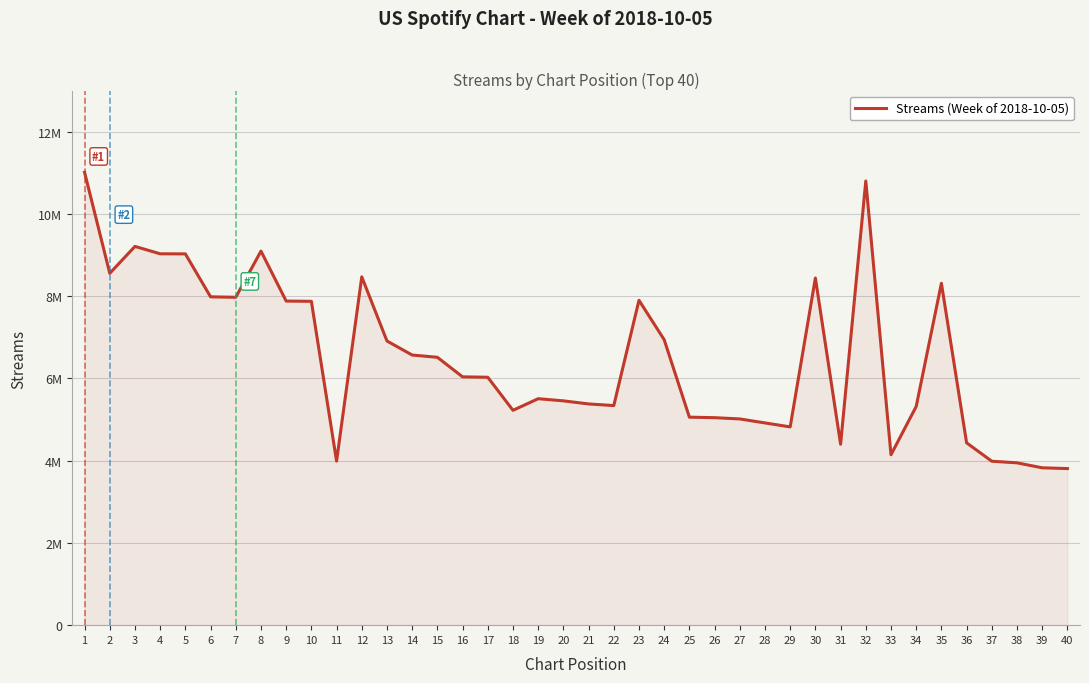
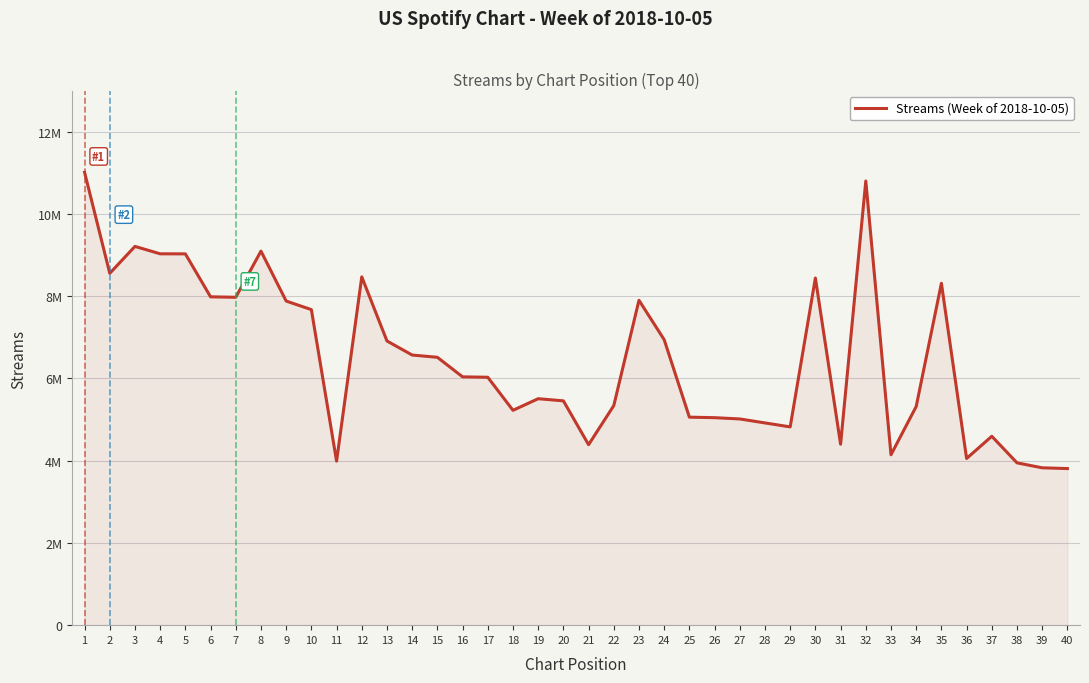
  {
    "2": 8600000,
    "3": 9200000,
    "4": 9000000,
    "5": 9000000,
    "6": 8000000,
    "8": 9100000,
    "9": 7900000,
-   "10": 7900000,
+   "10": 7700000,
    "11": 4000000,
    "12": 8500000,
    "13": 6900000,
    "14": 6600000,
    "15": 6500000,
    "16": 6000000,
    "17": 6000000,
    "18": 5200000,
    "19": 5500000,
    "20": 5500000,
-   "21": 5400000,
+   "21": 4400000,
    "22": 5300000,
    "23": 7900000,
    "24": 6900000,
    "25": 5100000,
    "26": 5000000,
    "27": 5000000,
    "28": 4900000,
    "29": 4800000,
    "30": 8400000,
    "31": 4400000,
    "32": 10800000,
    "33": 4100000,
    "34": 5300000,
    "35": 8300000,
-   "36": 4400000,
-   "37": 4000000,
+   "36": 4100000,
+   "37": 4600000,
    "38": 3900000,
    "39": 3800000,
    "40": 3800000
  }
